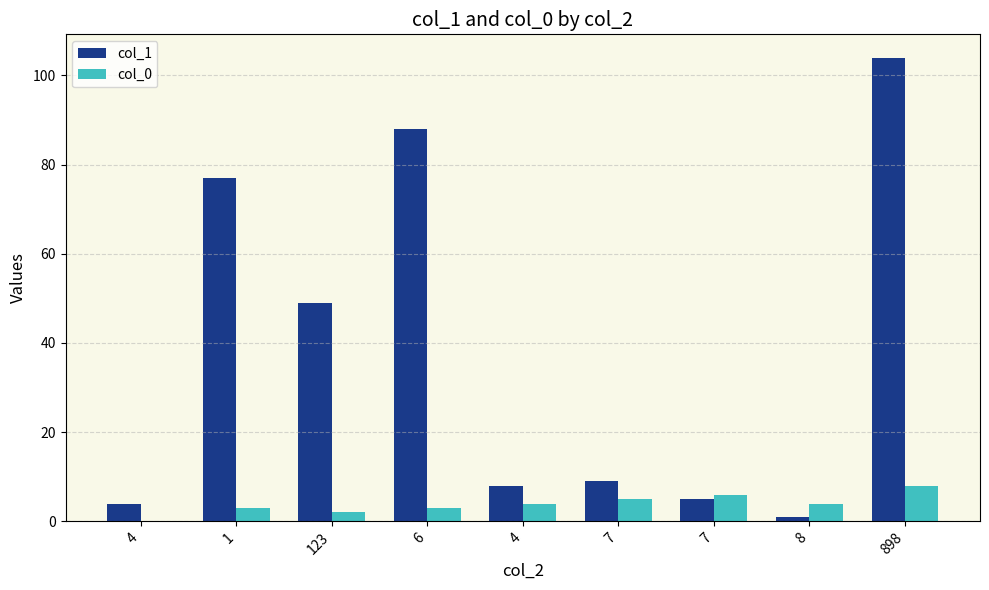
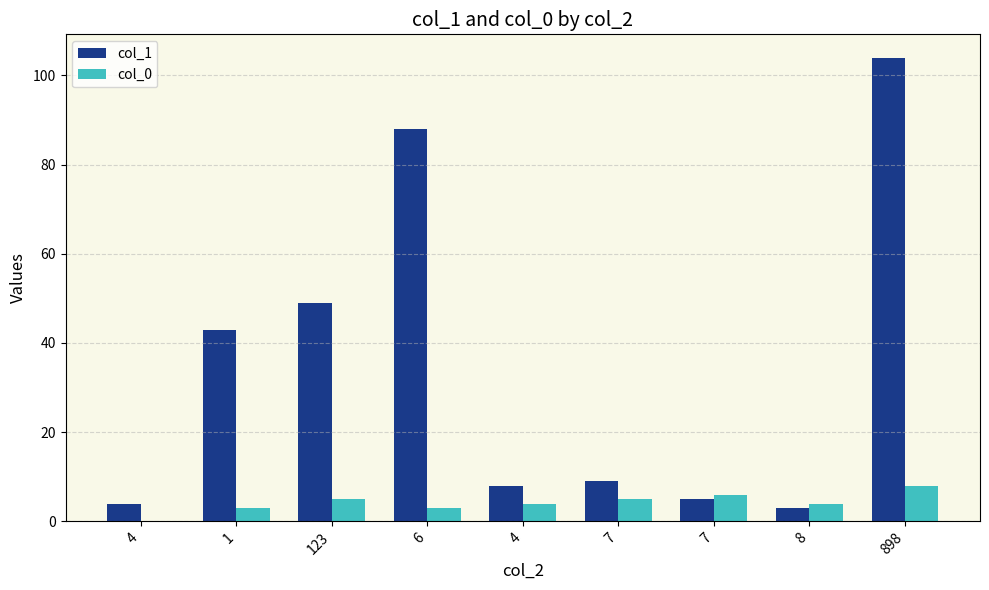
  {
    "col_1": {
-     "1": 77,
+     "1": 43,
      "123": 49,
      "6": 88,
-     "8": 1,
+     "8": 3,
      "898": 104
    },
    "col_0": {
      "1": 3,
-     "123": 2,
+     "123": 5,
      "6": 3,
      "8": 4,
      "898": 8
    }
  }
